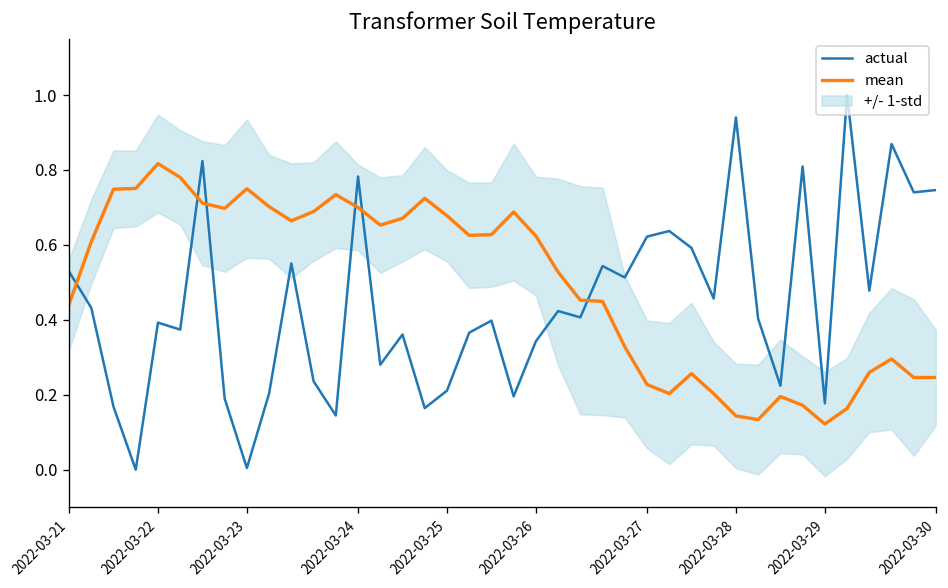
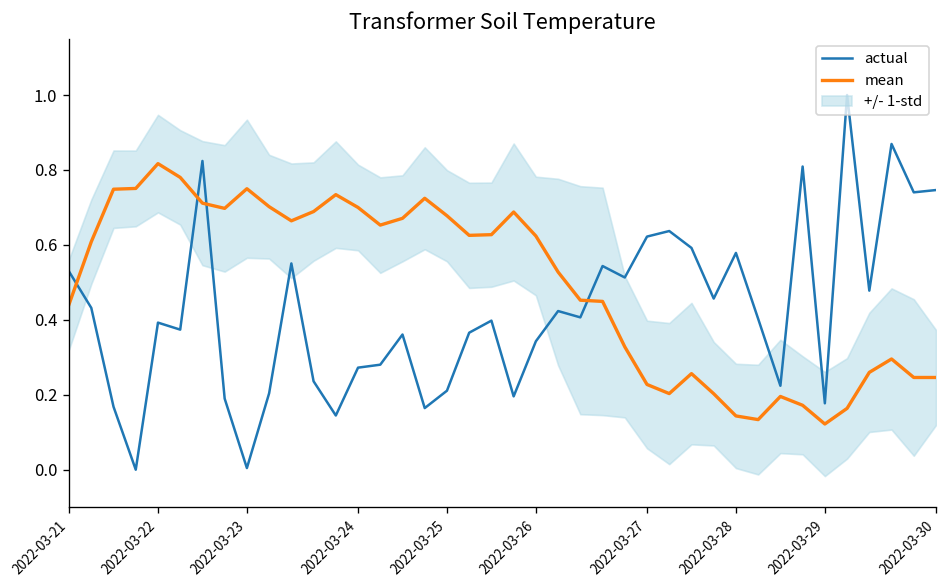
  {
    "actual": {
      "2022-03-21": 0.53,
      "2022-03-22": 0.39,
      "2022-03-23": 0.00,
-     "2022-03-24": 0.78,
+     "2022-03-24": 0.27,
      "2022-03-25": 0.21,
      "2022-03-26": 0.34,
      "2022-03-27": 0.62,
-     "2022-03-28": 0.94,
+     "2022-03-28": 0.58,
      "2022-03-29": 0.18,
      "2022-03-30": 0.75
    },
    "mean": {
      "2022-03-21": 0.44,
      "2022-03-22": 0.82,
      "2022-03-23": 0.75,
      "2022-03-24": 0.70,
      "2022-03-25": 0.68,
      "2022-03-26": 0.62,
      "2022-03-27": 0.23,
      "2022-03-28": 0.14,
      "2022-03-29": 0.12,
      "2022-03-30": 0.25
    }
  }
